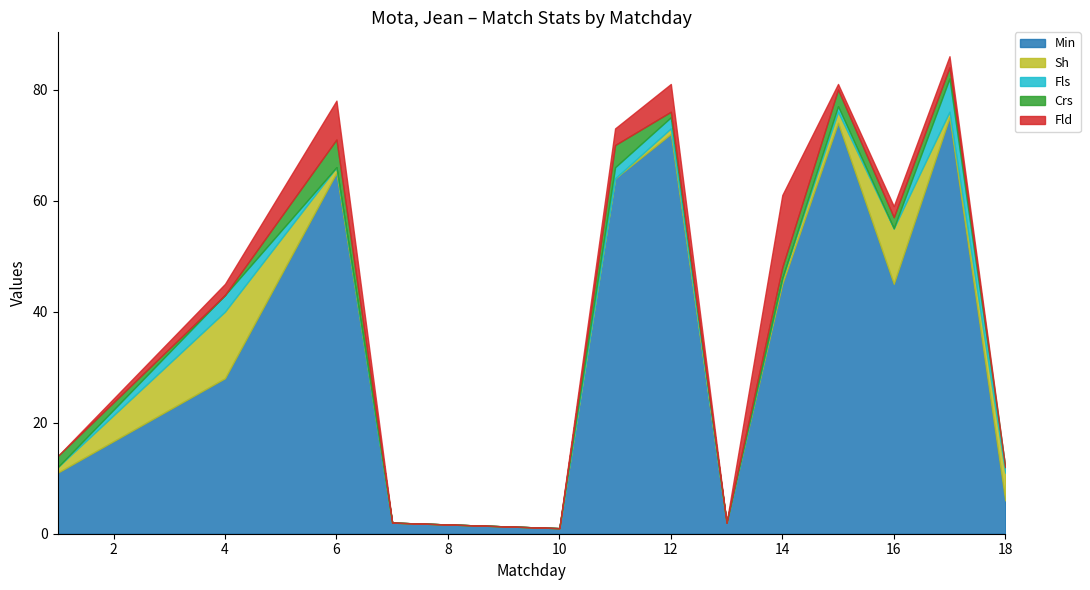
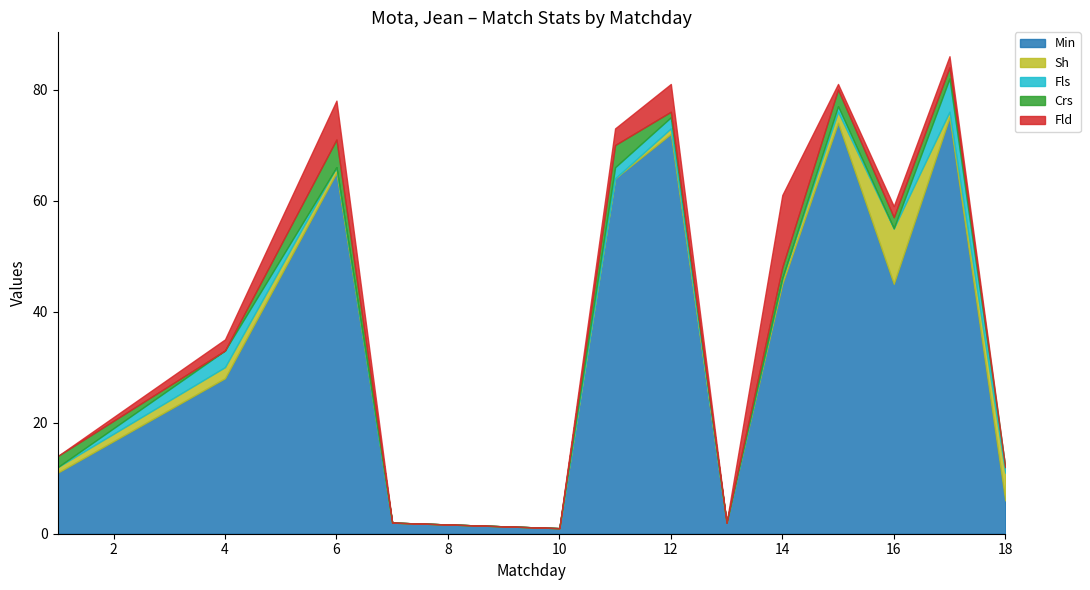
  {
    "Min": {
      "4": 28,
      "6": 65,
      "12": 72,
      "14": 45,
      "16": 45,
      "18": 6
    },
    "Sh": {
-     "4": 12,
+     "4": 2,
      "12": 1,
      "18": 5
    },
    "Fls": {
      "12": 2
    },
    "Crs": {
      "6": 5,
      "12": 1,
      "14": 2,
      "16": 2
    },
    "Fld": {
      "4": 2,
      "6": 7,
      "12": 5,
      "14": 13,
      "16": 2
    }
  }
